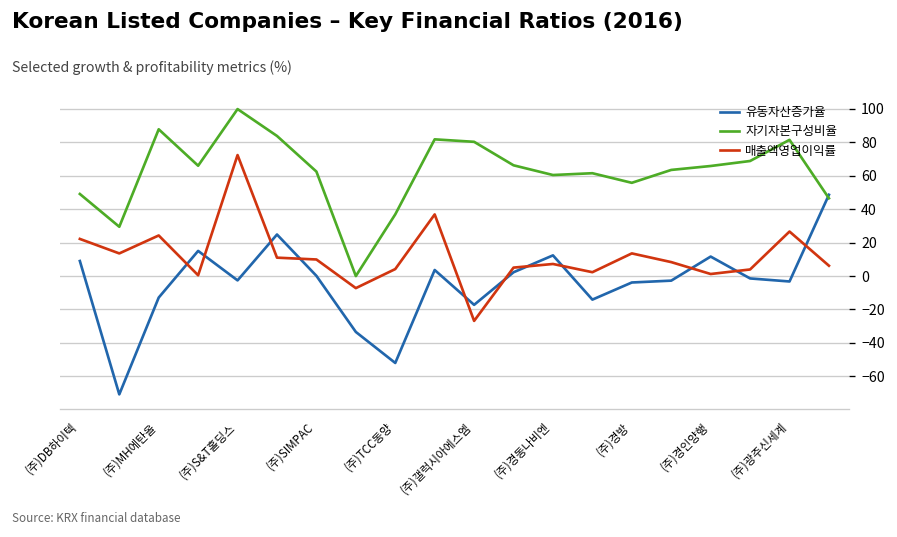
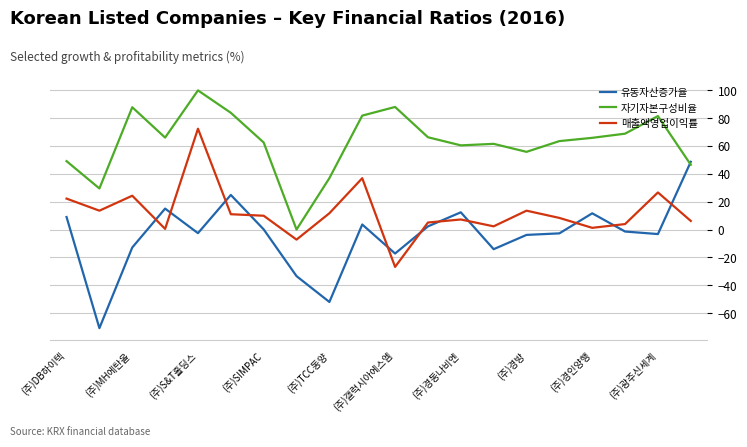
  {
    "유동자산증가율": {
      "(주)DB하이텍": 9,
      "(주)MH에탄올": -13,
      "(주)S&T홀딩스": -3,
      "(주)SIMPAC": 0,
      "(주)TCC동양": -52,
      "(주)갤럭시아에스엠": -17,
      "(주)경동나비엔": 12,
      "(주)경방": -4,
      "(주)경인양행": 12,
      "(주)광주신세계": -3
    },
    "자기자본구성비율": {
      "(주)DB하이텍": 49,
      "(주)MH에탄올": 88,
      "(주)S&T홀딩스": 100,
      "(주)SIMPAC": 63,
      "(주)TCC동양": 37,
-     "(주)갤럭시아에스엠": 80,
+     "(주)갤럭시아에스엠": 88,
      "(주)경동나비엔": 60,
      "(주)경방": 56,
      "(주)경인양행": 66,
      "(주)광주신세계": 82
    },
    "매출액영업이익률": {
      "(주)DB하이텍": 22,
      "(주)MH에탄올": 24,
      "(주)S&T홀딩스": 72,
      "(주)SIMPAC": 10,
-     "(주)TCC동양": 4,
+     "(주)TCC동양": 12,
      "(주)갤럭시아에스엠": -27,
      "(주)경동나비엔": 7,
      "(주)경방": 14,
      "(주)경인양행": 1,
      "(주)광주신세계": 27
    }
  }
